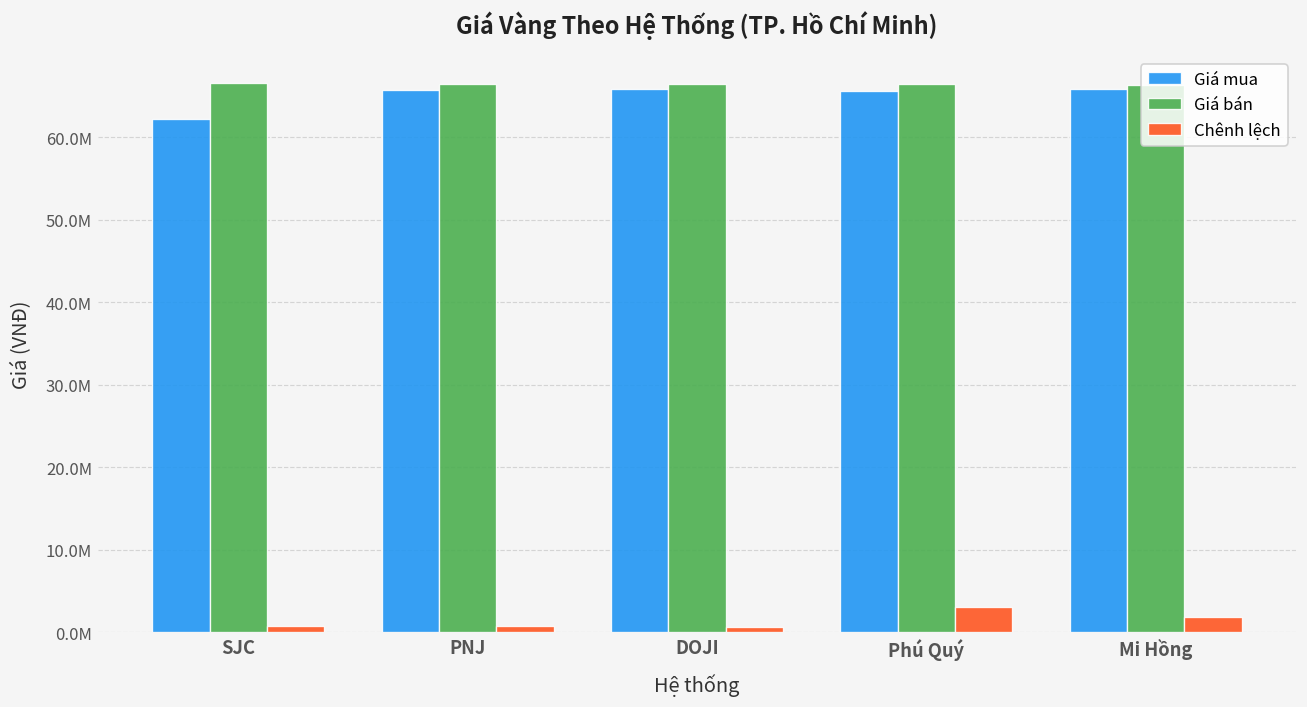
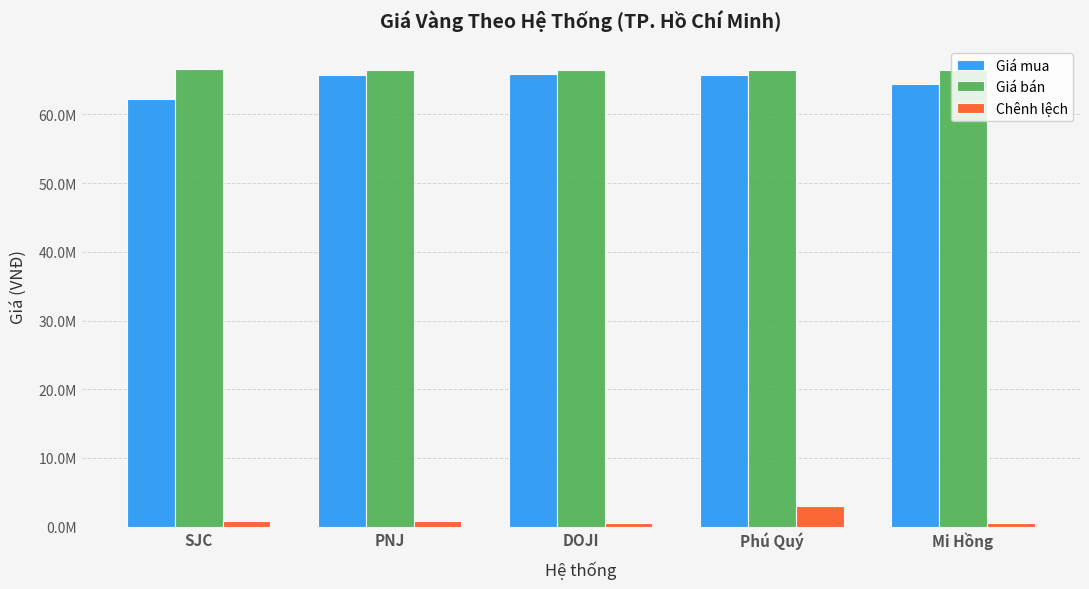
  {
    "Giá mua": {
      "SJC": 62000000,
      "PNJ": 66000000,
      "DOJI": 66000000,
      "Phú Quý": 66000000,
-     "Mi Hồng": 66000000
+     "Mi Hồng": 64000000
    },
    "Giá bán": {
      "SJC": 67000000,
      "PNJ": 67000000,
      "DOJI": 66000000,
      "Phú Quý": 66000000
    },
    "Chênh lệch": {
      "SJC": 1000000,
      "PNJ": 1000000,
      "DOJI": 1000000,
      "Phú Quý": 3000000,
-     "Mi Hồng": 2000000
+     "Mi Hồng": 1000000
    }
  }
